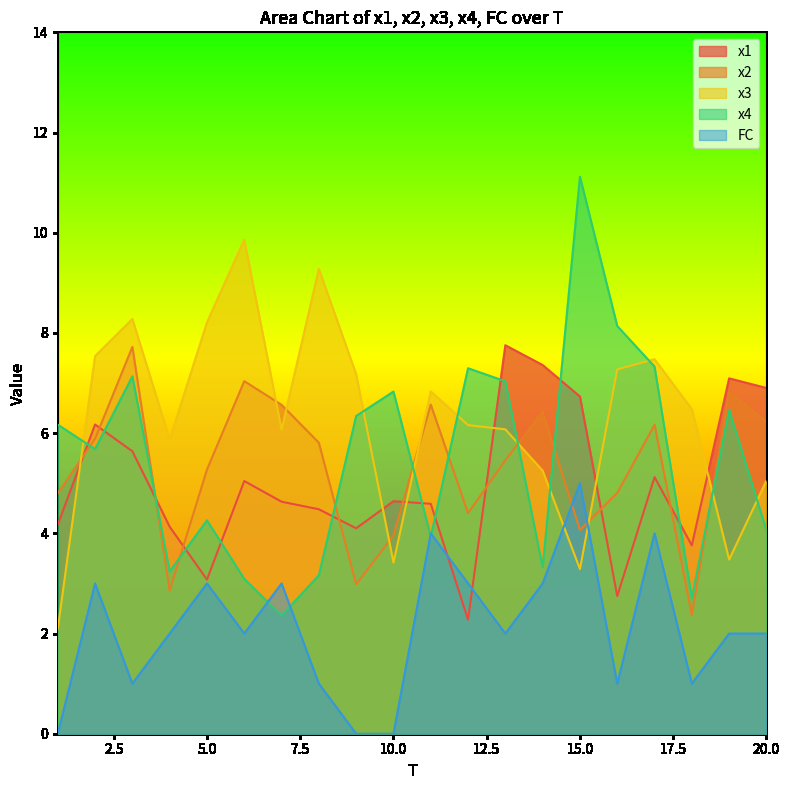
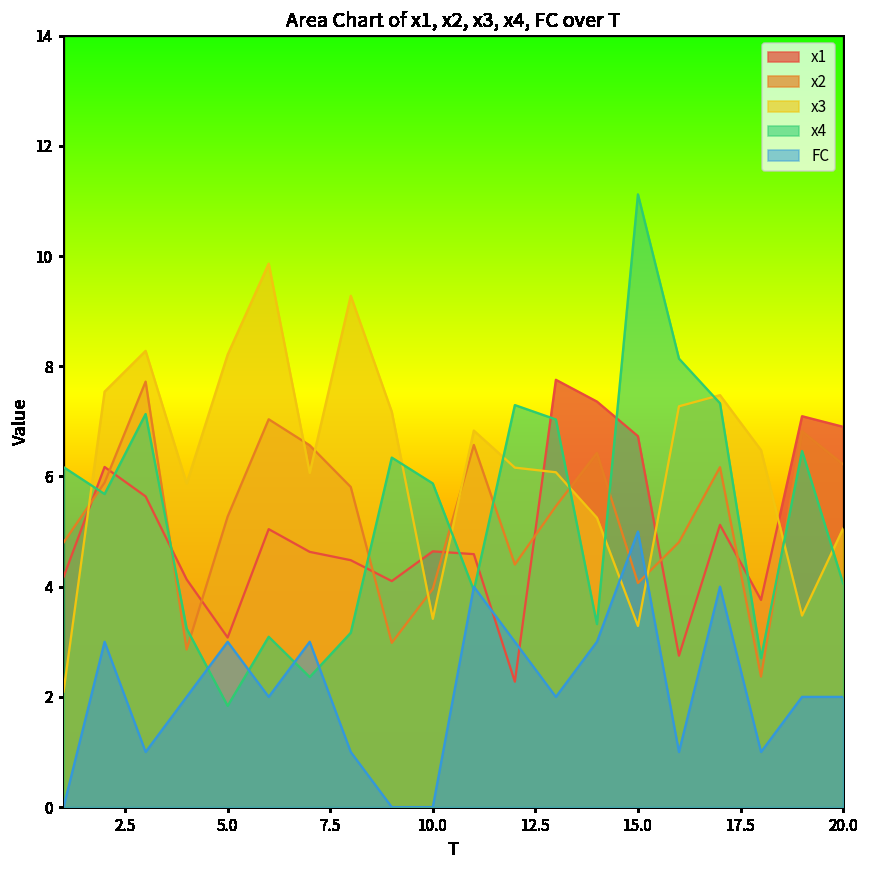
  {
    "x4": {
-     "5.0": 4.3,
-     "10.0": 6.8,
+     "5.0": 1.8,
+     "10.0": 5.9,
      "15.0": 11.1,
      "20.0": 4.1
    },
    "FC": {
      "5.0": 3.0,
      "10.0": 0.0,
      "15.0": 5.0,
      "20.0": 2.0
    }
  }
